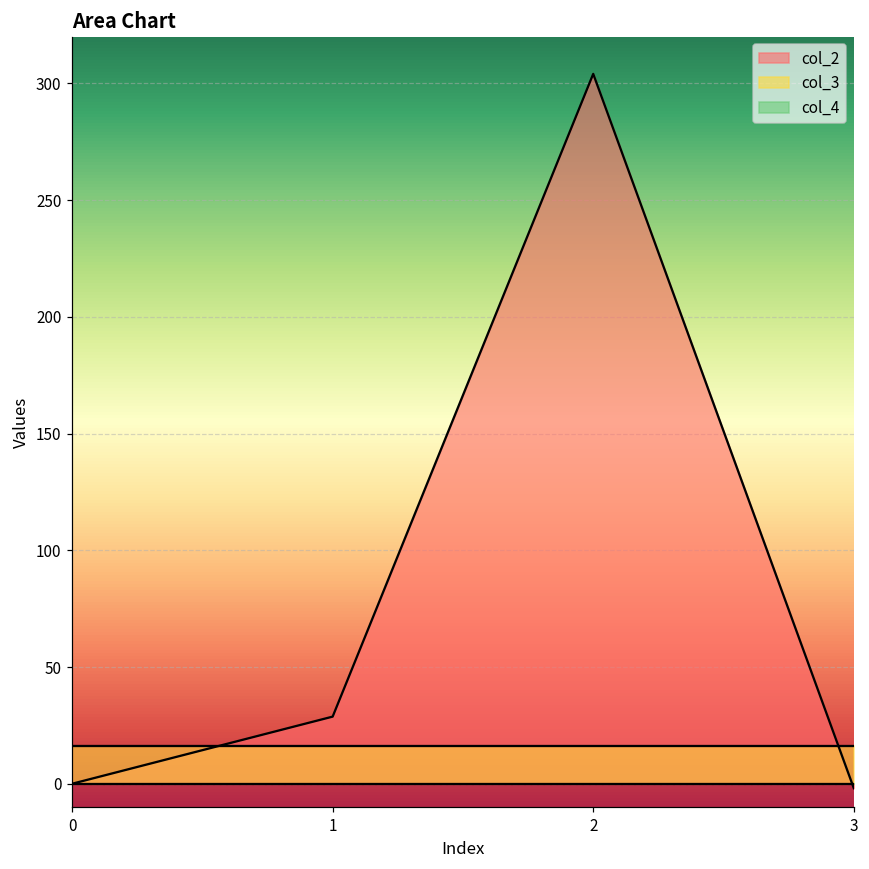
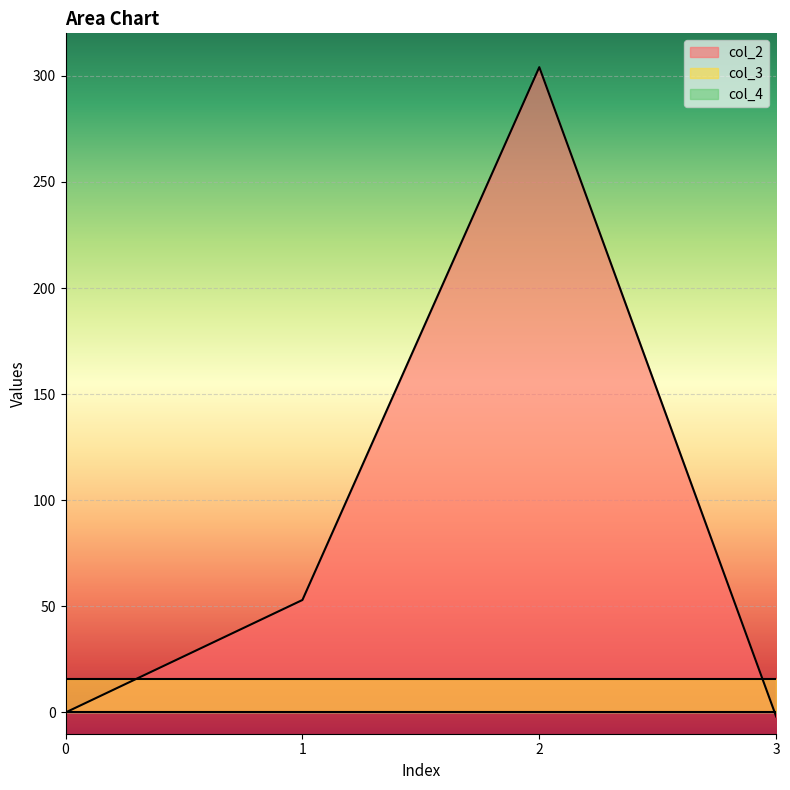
  {
    "col_2": {
-     "1": 29
+     "1": 53
    },
    "col_3": {
      "0": 16,
      "1": 16,
      "2": 16,
      "3": 16
    },
    "col_4": {
      "1": 0,
      "2": 0
    }
  }
